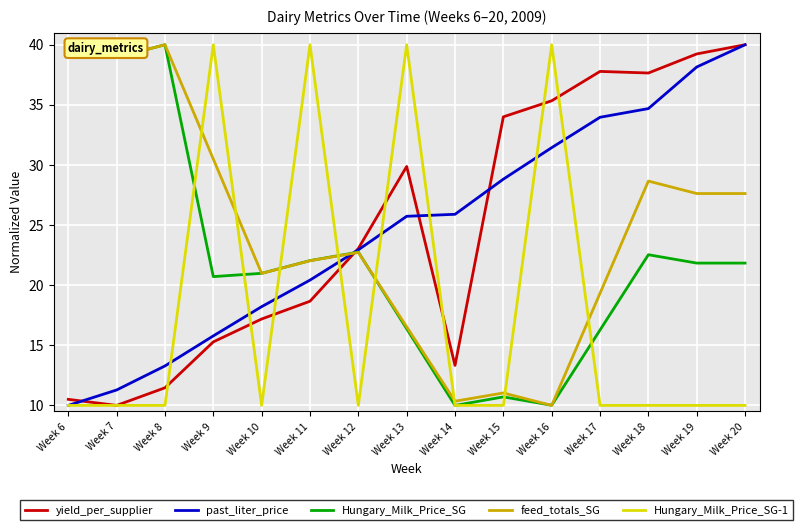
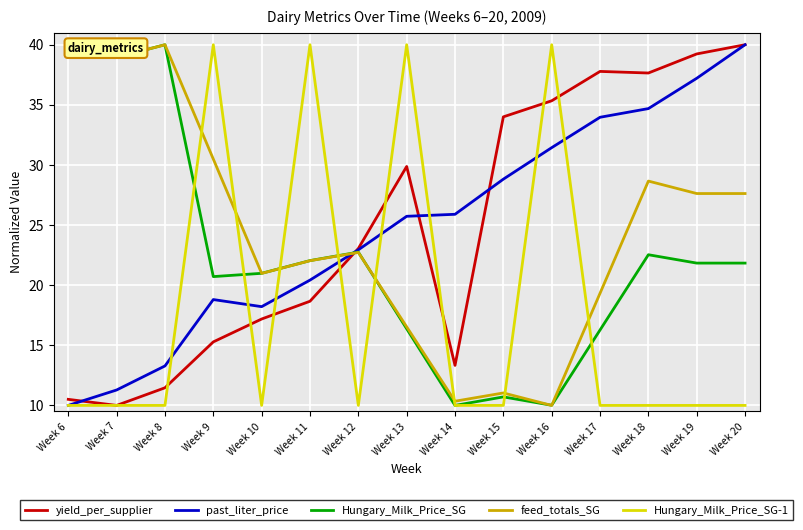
  {
    "yield_per_supplier": {
      "Week 6": 10.5,
      "Week 8": 11.5,
      "Week 9": 15.3,
      "Week 10": 17.2,
      "Week 11": 18.7,
      "Week 13": 29.9,
      "Week 14": 13.3,
      "Week 15": 34.0,
      "Week 16": 35.3,
      "Week 17": 37.8,
      "Week 18": 37.6,
      "Week 19": 39.2
    },
    "past_liter_price": {
      "Week 7": 11.3,
      "Week 8": 13.3,
-     "Week 9": 15.8,
+     "Week 9": 18.8,
      "Week 10": 18.2,
      "Week 11": 20.4,
      "Week 13": 25.7,
      "Week 14": 25.9,
      "Week 15": 28.8,
      "Week 16": 31.4,
      "Week 17": 34.0,
      "Week 18": 34.7,
-     "Week 19": 38.1
+     "Week 19": 37.2
    },
    "Hungary_Milk_Price_SG": {
      "Week 9": 20.7,
      "Week 15": 10.7,
      "Week 17": 16.3,
      "Week 18": 22.5,
      "Week 19": 21.8,
      "Week 20": 21.8
    }
  }
